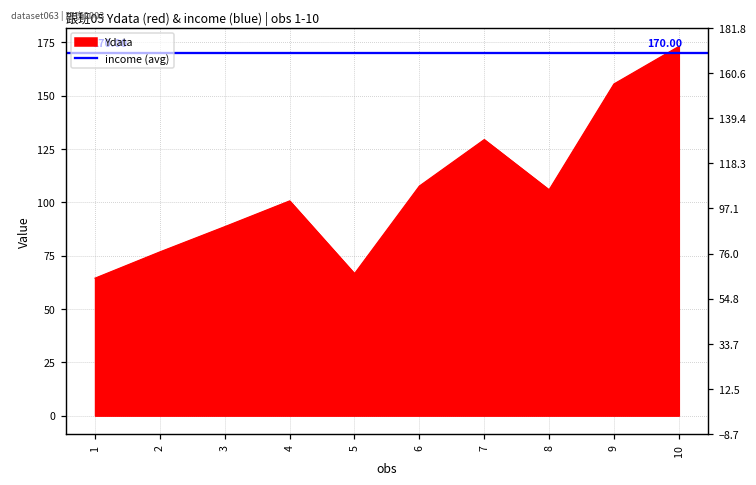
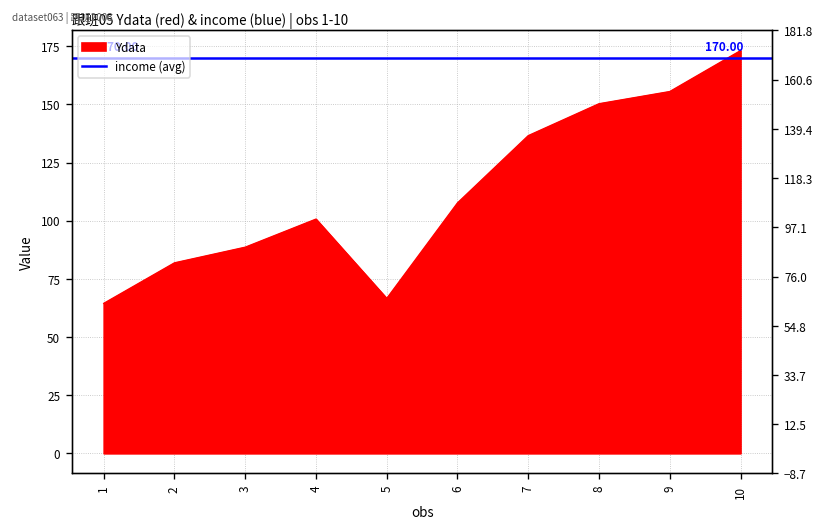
  {
    "1": 64,
-   "2": 77,
+   "2": 82,
    "3": 89,
    "4": 101,
    "5": 67,
    "6": 108,
-   "7": 129,
-   "8": 106,
+   "7": 137,
+   "8": 150,
    "9": 156
  }
